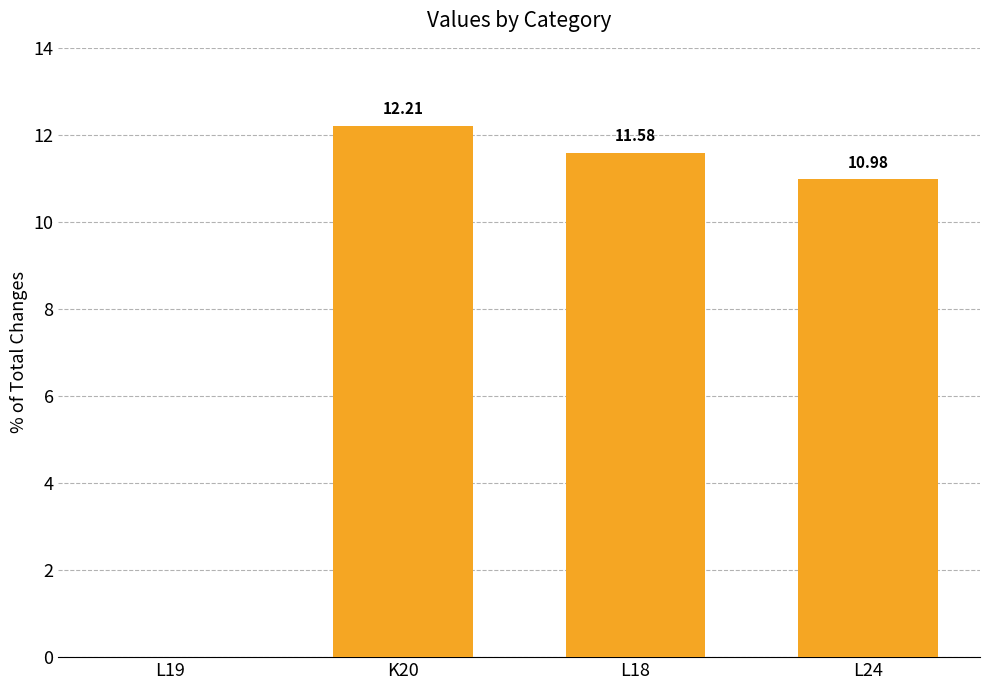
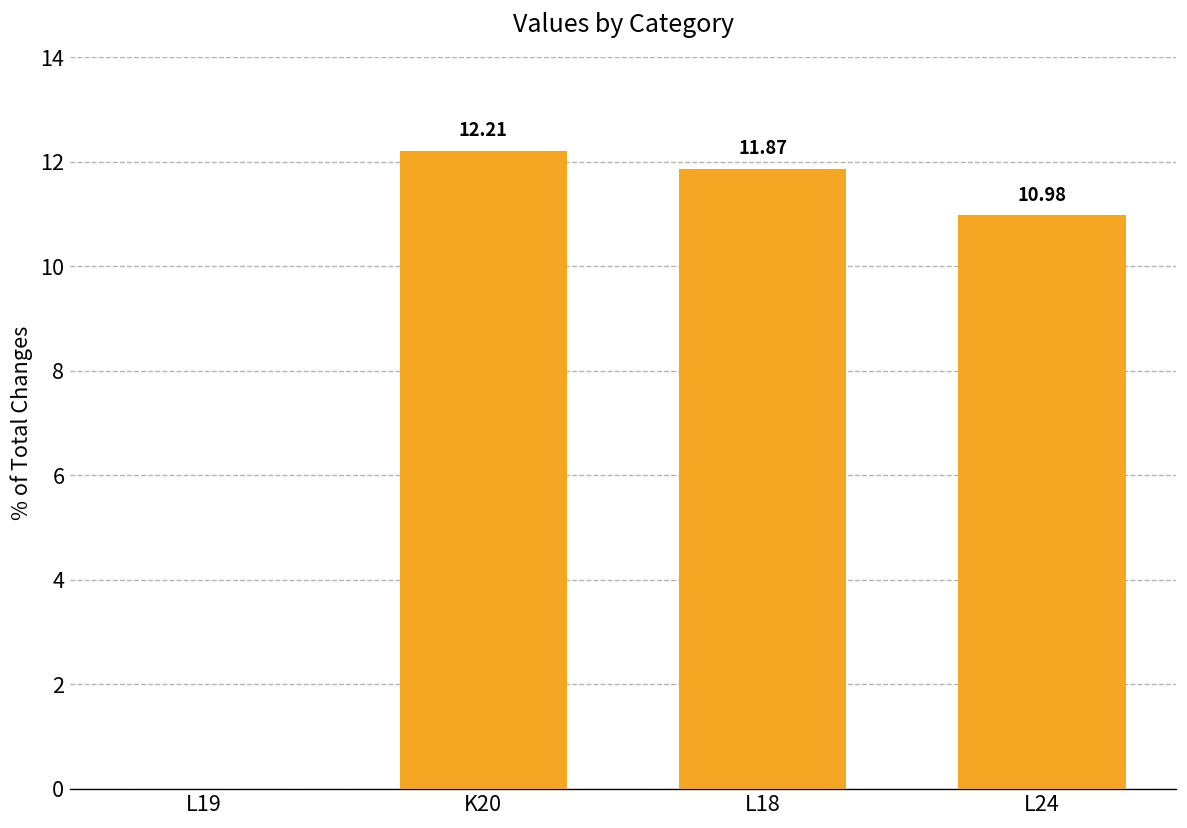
  {
    "K20": 12.21,
-   "L18": 11.58,
+   "L18": 11.87,
    "L24": 10.98
  }
